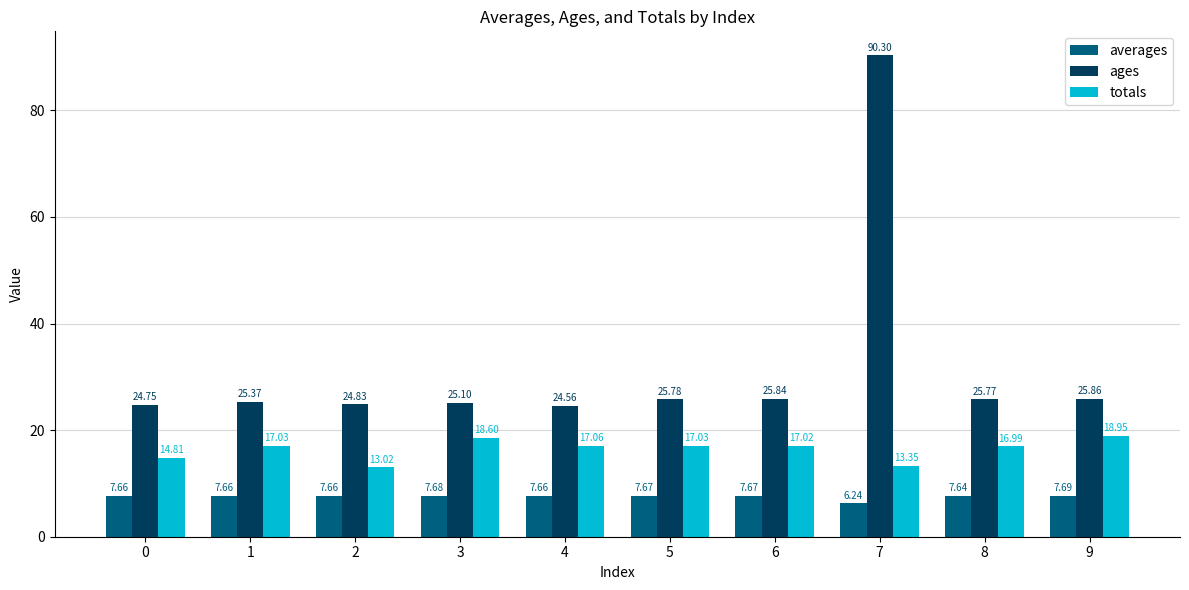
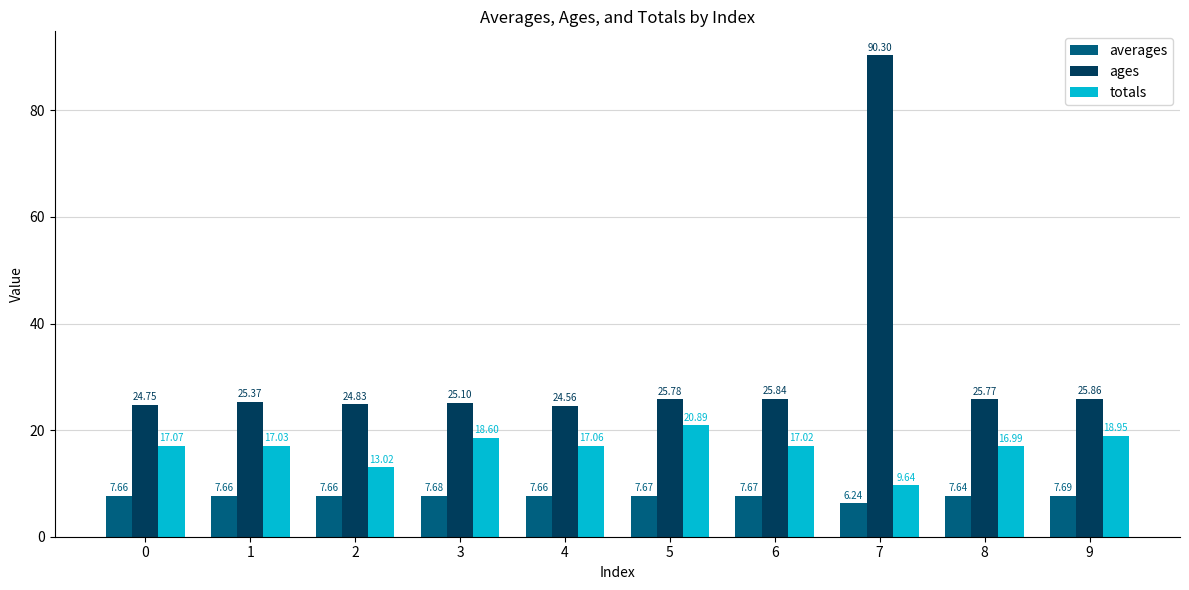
  {
    "totals": {
-     "0": 14.81,
+     "0": 17.07,
      "1": 17.03,
      "2": 13.02,
      "3": 18.60,
      "4": 17.06,
-     "5": 17.03,
+     "5": 20.89,
      "6": 17.02,
-     "7": 13.35,
+     "7": 9.64,
      "8": 16.99,
      "9": 18.95
    }
  }
